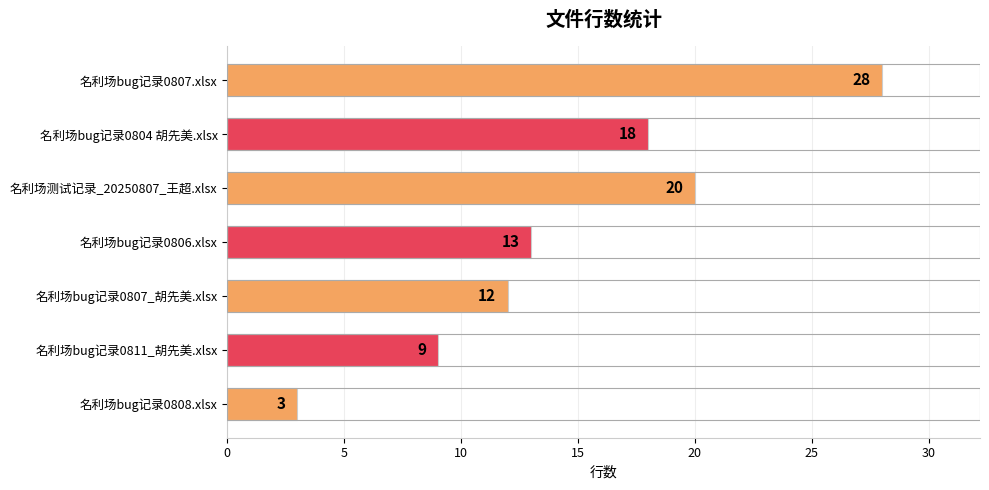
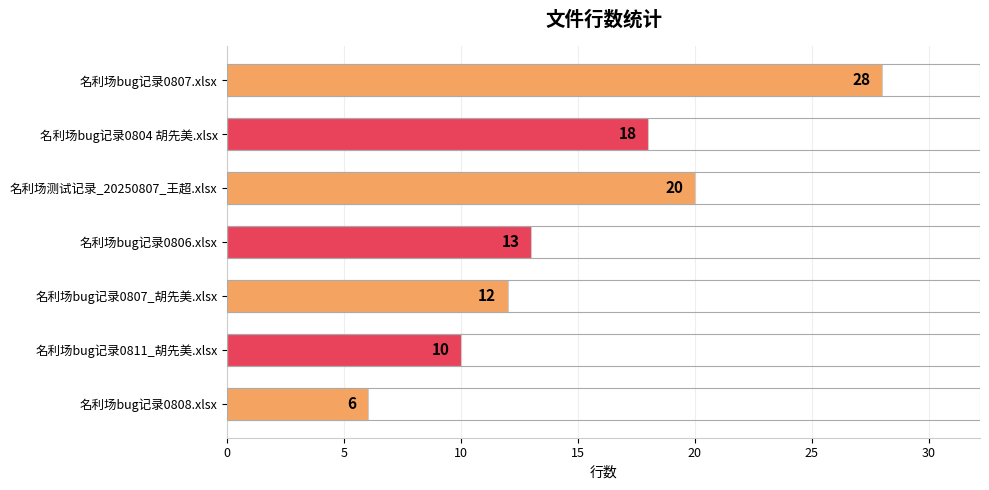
  {
    "名利场bug记录0807.xlsx": 28,
    "名利场bug记录0804 胡先美.xlsx": 18,
    "名利场测试记录_20250807_王超.xlsx": 20,
    "名利场bug记录0806.xlsx": 13,
    "名利场bug记录0807_胡先美.xlsx": 12,
-   "名利场bug记录0811_胡先美.xlsx": 9,
-   "名利场bug记录0808.xlsx": 3
+   "名利场bug记录0811_胡先美.xlsx": 10,
+   "名利场bug记录0808.xlsx": 6
  }
